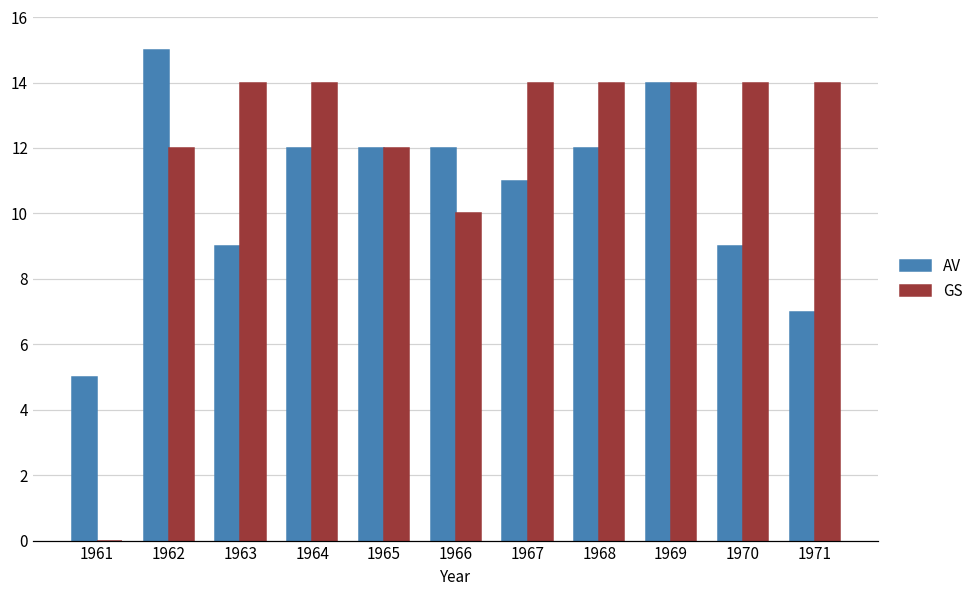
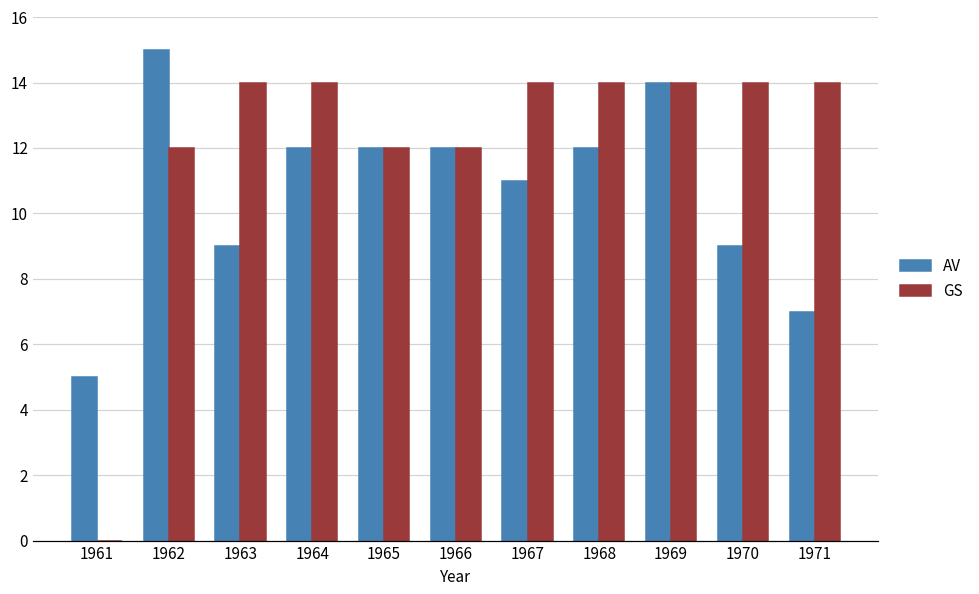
  {
    "AV": {
      "1961": 5,
      "1962": 15,
      "1963": 9,
      "1964": 12,
      "1965": 12,
      "1966": 12,
      "1967": 11,
      "1968": 12,
      "1969": 14,
      "1970": 9,
      "1971": 7
    },
    "GS": {
      "1961": 0,
      "1962": 12,
      "1963": 14,
      "1964": 14,
      "1965": 12,
-     "1966": 10,
+     "1966": 12,
      "1967": 14,
      "1968": 14,
      "1969": 14,
      "1970": 14,
      "1971": 14
    }
  }
